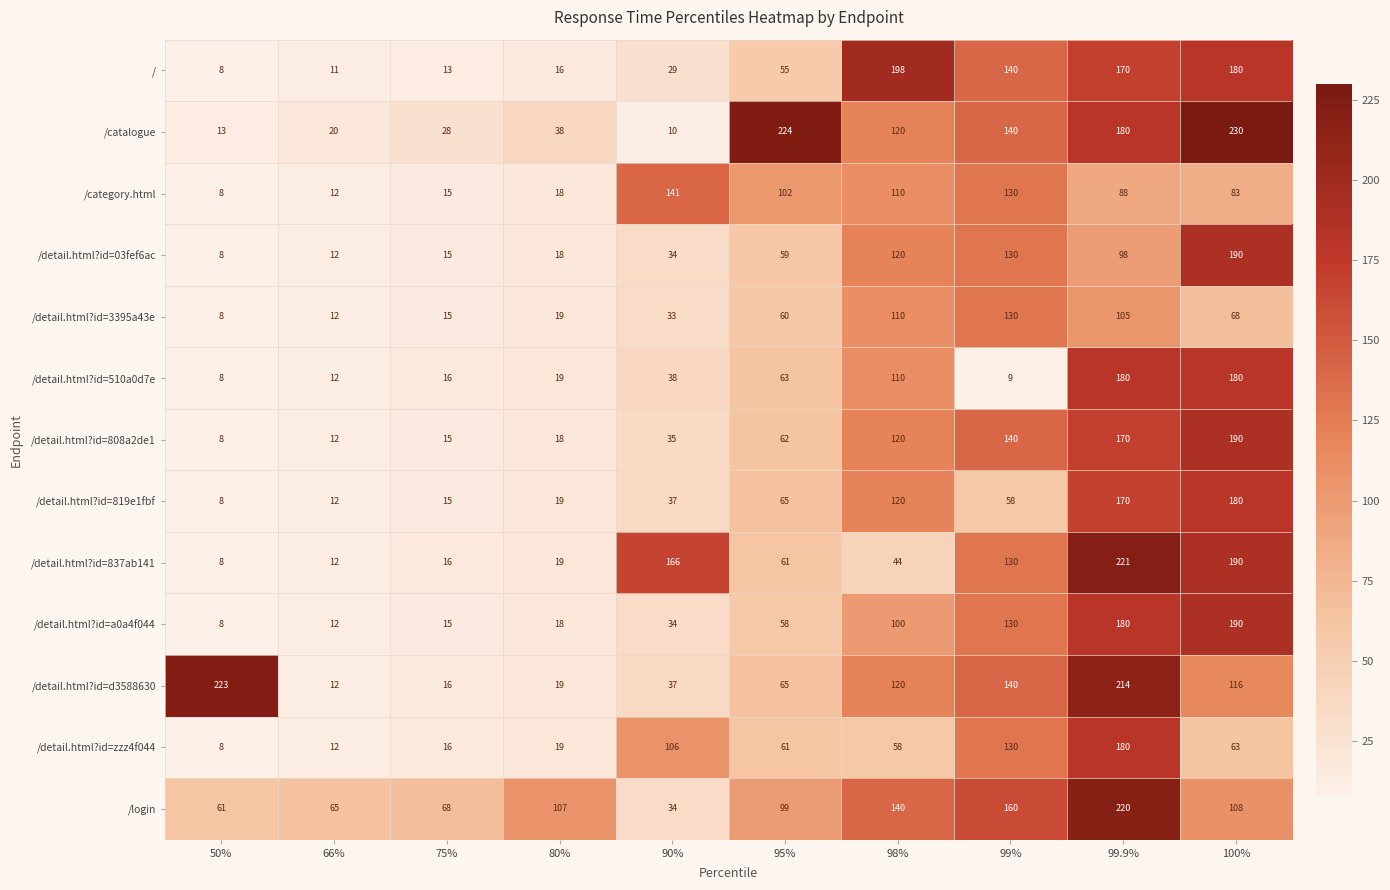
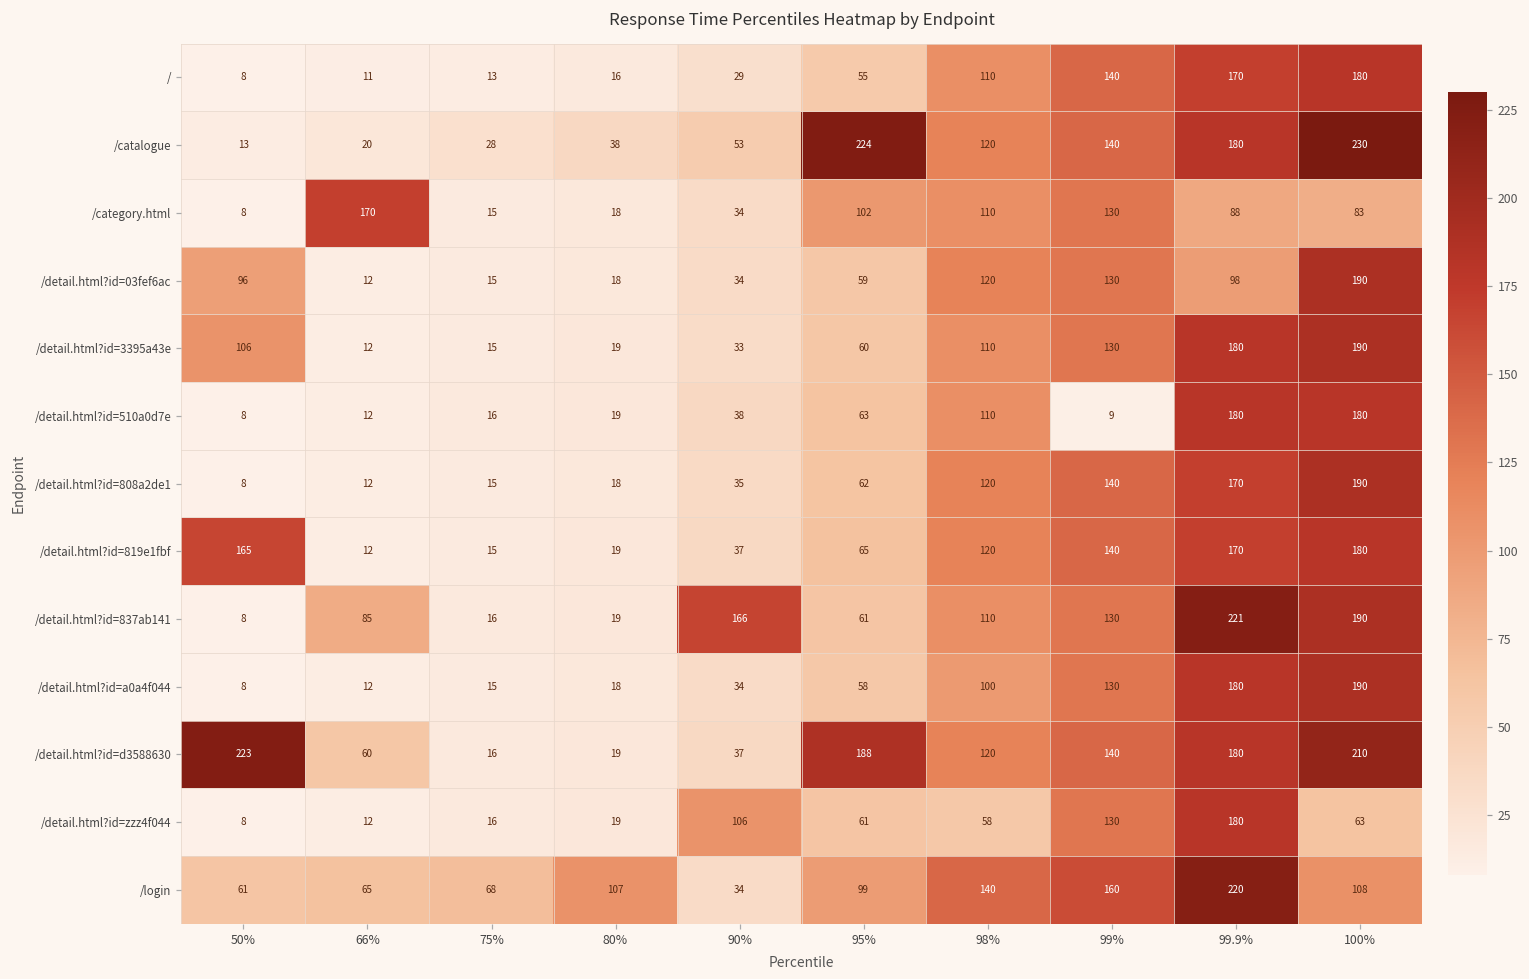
  {
    "/": {
      "50%": 8,
      "66%": 11,
      "75%": 13,
      "80%": 16,
      "90%": 29,
      "95%": 55,
-     "98%": 198,
+     "98%": 110,
      "99%": 140,
      "99.9%": 170,
      "100%": 180
    },
    "/catalogue": {
      "50%": 13,
      "66%": 20,
      "75%": 28,
      "80%": 38,
-     "90%": 10,
+     "90%": 53,
      "95%": 224,
      "98%": 120,
      "99%": 140,
      "99.9%": 180,
      "100%": 230
    },
    "/category.html": {
      "50%": 8,
-     "66%": 12,
+     "66%": 170,
      "75%": 15,
      "80%": 18,
-     "90%": 141,
+     "90%": 34,
      "95%": 102,
      "98%": 110,
      "99%": 130,
      "99.9%": 88,
      "100%": 83
    },
    "/detail.html?id=03fef6ac": {
-     "50%": 8,
+     "50%": 96,
      "66%": 12,
      "75%": 15,
      "80%": 18,
      "90%": 34,
      "95%": 59,
      "98%": 120,
      "99%": 130,
      "99.9%": 98,
      "100%": 190
    },
    "/detail.html?id=3395a43e": {
-     "50%": 8,
+     "50%": 106,
      "66%": 12,
      "75%": 15,
      "80%": 19,
      "90%": 33,
      "95%": 60,
      "98%": 110,
      "99%": 130,
-     "99.9%": 105,
-     "100%": 68
+     "99.9%": 180,
+     "100%": 190
    },
    "/detail.html?id=510a0d7e": {
      "50%": 8,
      "66%": 12,
      "75%": 16,
      "80%": 19,
      "90%": 38,
      "95%": 63,
      "98%": 110,
      "99%": 9,
      "99.9%": 180,
      "100%": 180
    },
    "/detail.html?id=808a2de1": {
      "50%": 8,
      "66%": 12,
      "75%": 15,
      "80%": 18,
      "90%": 35,
      "95%": 62,
      "98%": 120,
      "99%": 140,
      "99.9%": 170,
      "100%": 190
    },
    "/detail.html?id=819e1fbf": {
-     "50%": 8,
+     "50%": 165,
      "66%": 12,
      "75%": 15,
      "80%": 19,
      "90%": 37,
      "95%": 65,
      "98%": 120,
-     "99%": 58,
+     "99%": 140,
      "99.9%": 170,
      "100%": 180
    },
    "/detail.html?id=837ab141": {
      "50%": 8,
-     "66%": 12,
+     "66%": 85,
      "75%": 16,
      "80%": 19,
      "90%": 166,
      "95%": 61,
-     "98%": 44,
+     "98%": 110,
      "99%": 130,
      "99.9%": 221,
      "100%": 190
    },
    "/detail.html?id=a0a4f044": {
      "50%": 8,
      "66%": 12,
      "75%": 15,
      "80%": 18,
      "90%": 34,
      "95%": 58,
      "98%": 100,
      "99%": 130,
      "99.9%": 180,
      "100%": 190
    },
    "/detail.html?id=d3588630": {
      "50%": 223,
-     "66%": 12,
+     "66%": 60,
      "75%": 16,
      "80%": 19,
      "90%": 37,
-     "95%": 65,
+     "95%": 188,
      "98%": 120,
      "99%": 140,
-     "99.9%": 214,
-     "100%": 116
+     "99.9%": 180,
+     "100%": 210
    },
    "/detail.html?id=zzz4f044": {
      "50%": 8,
      "66%": 12,
      "75%": 16,
      "80%": 19,
      "90%": 106,
      "95%": 61,
      "98%": 58,
      "99%": 130,
      "99.9%": 180,
      "100%": 63
    },
    "/login": {
      "50%": 61,
      "66%": 65,
      "75%": 68,
      "80%": 107,
      "90%": 34,
      "95%": 99,
      "98%": 140,
      "99%": 160,
      "99.9%": 220,
      "100%": 108
    }
  }
